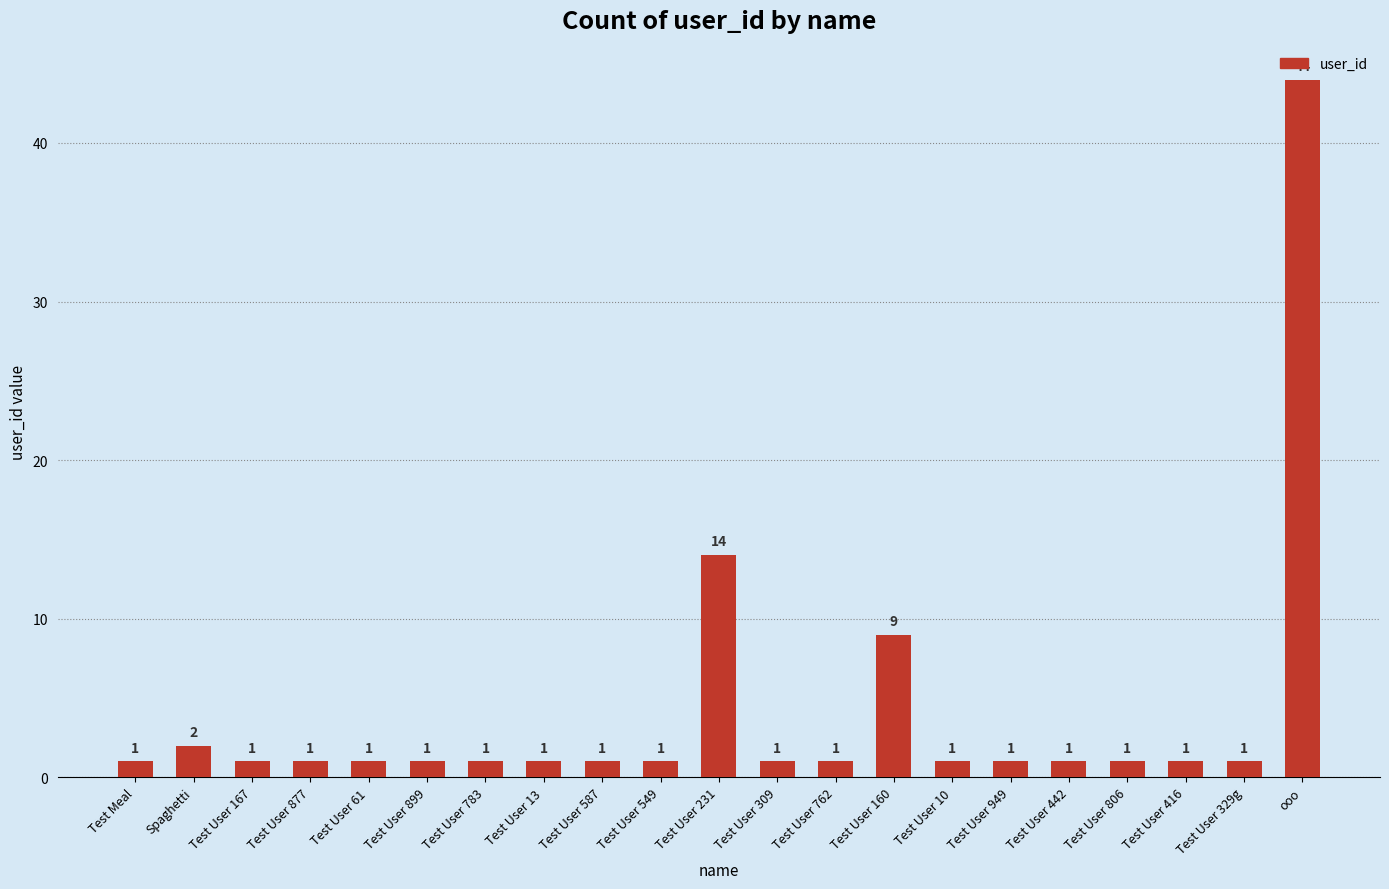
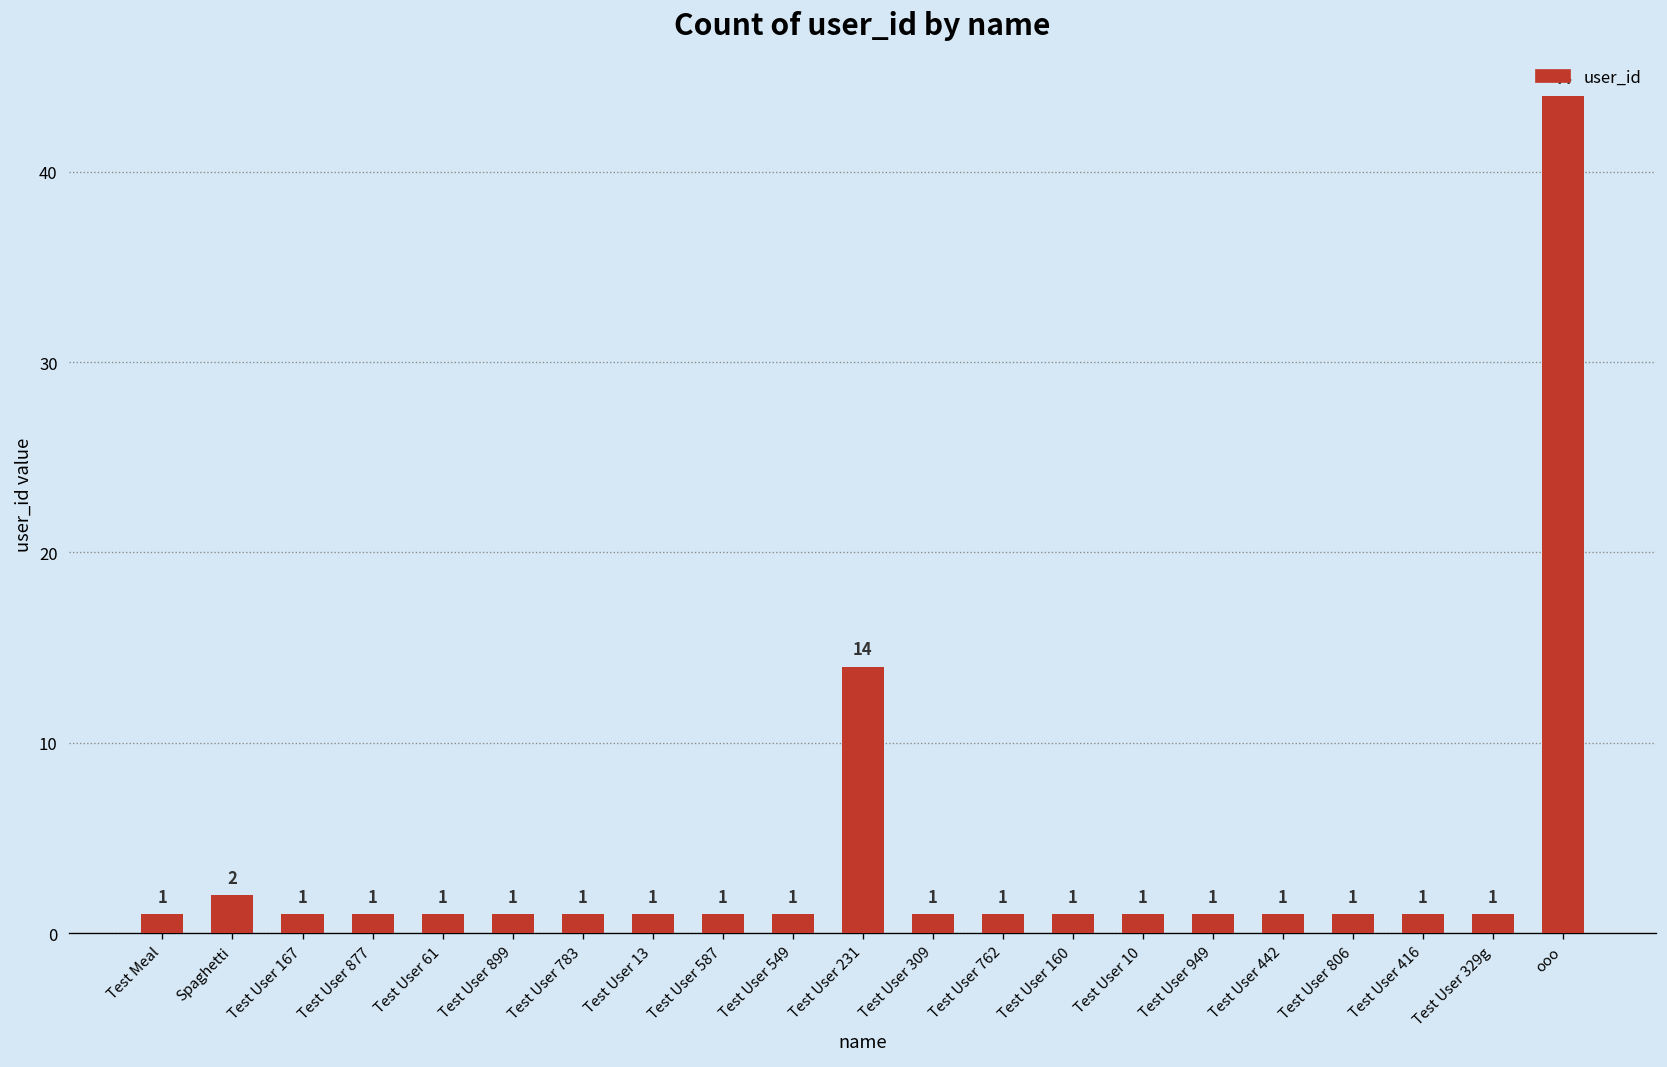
  {
    "Test Meal": 1,
    "Spaghetti": 2,
    "Test User 167": 1,
    "Test User 877": 1,
    "Test User 61": 1,
    "Test User 899": 1,
    "Test User 783": 1,
    "Test User 13": 1,
    "Test User 587": 1,
    "Test User 549": 1,
    "Test User 231": 14,
    "Test User 309": 1,
    "Test User 762": 1,
-   "Test User 160": 9,
+   "Test User 160": 1,
    "Test User 10": 1,
    "Test User 949": 1,
    "Test User 442": 1,
    "Test User 806": 1,
    "Test User 416": 1,
    "Test User 329g": 1,
    "ooo": 44
  }
